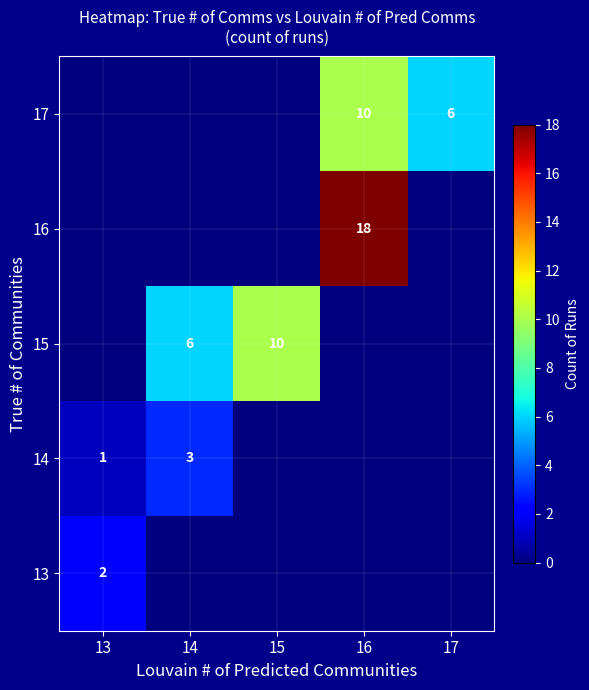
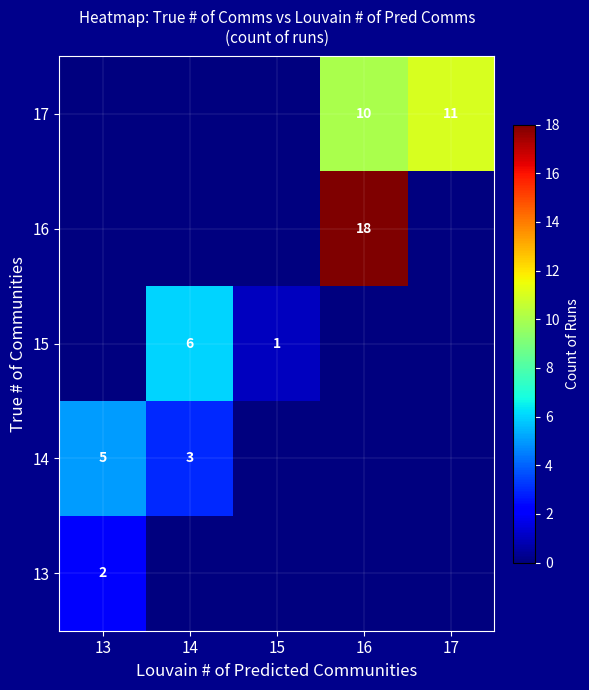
  {
    "17": {
      "16": 10,
-     "17": 6
+     "17": 11
    },
    "16": {
      "16": 18
    },
    "15": {
      "14": 6,
-     "15": 10
+     "15": 1
    },
    "14": {
-     "13": 1,
+     "13": 5,
      "14": 3
    },
    "13": {
      "13": 2
    }
  }
